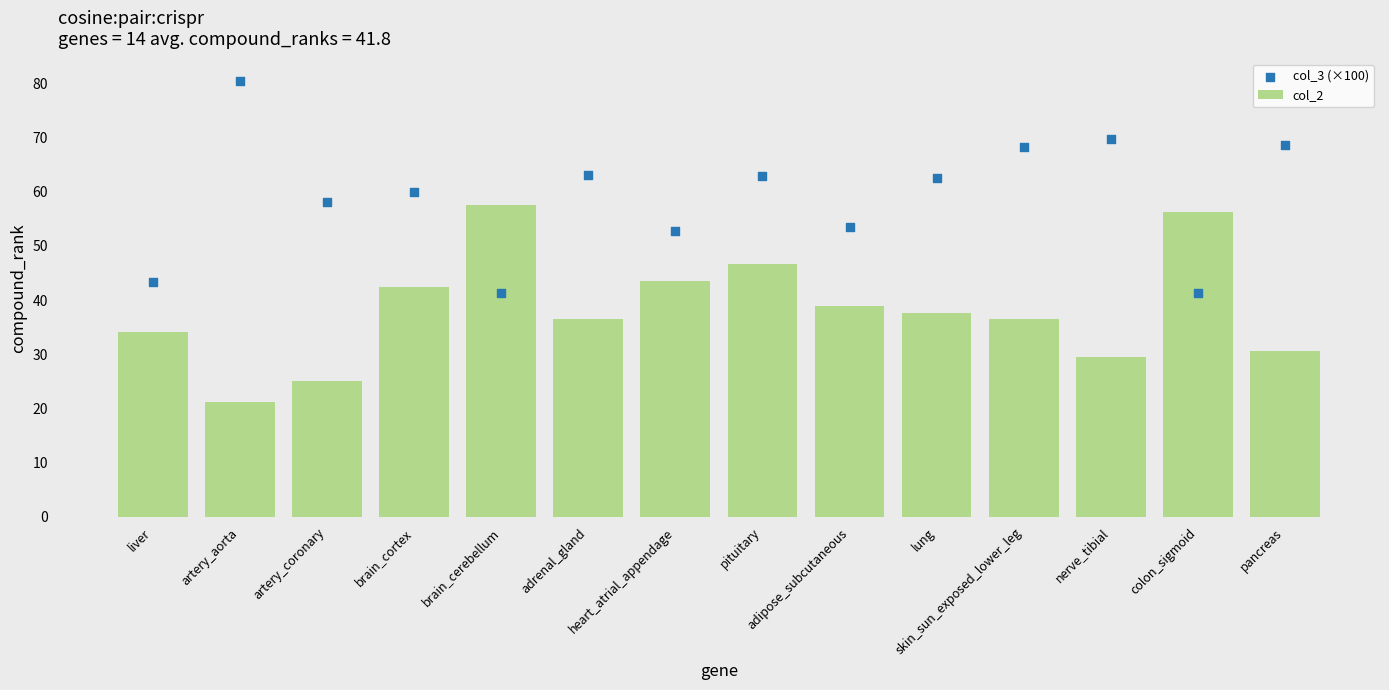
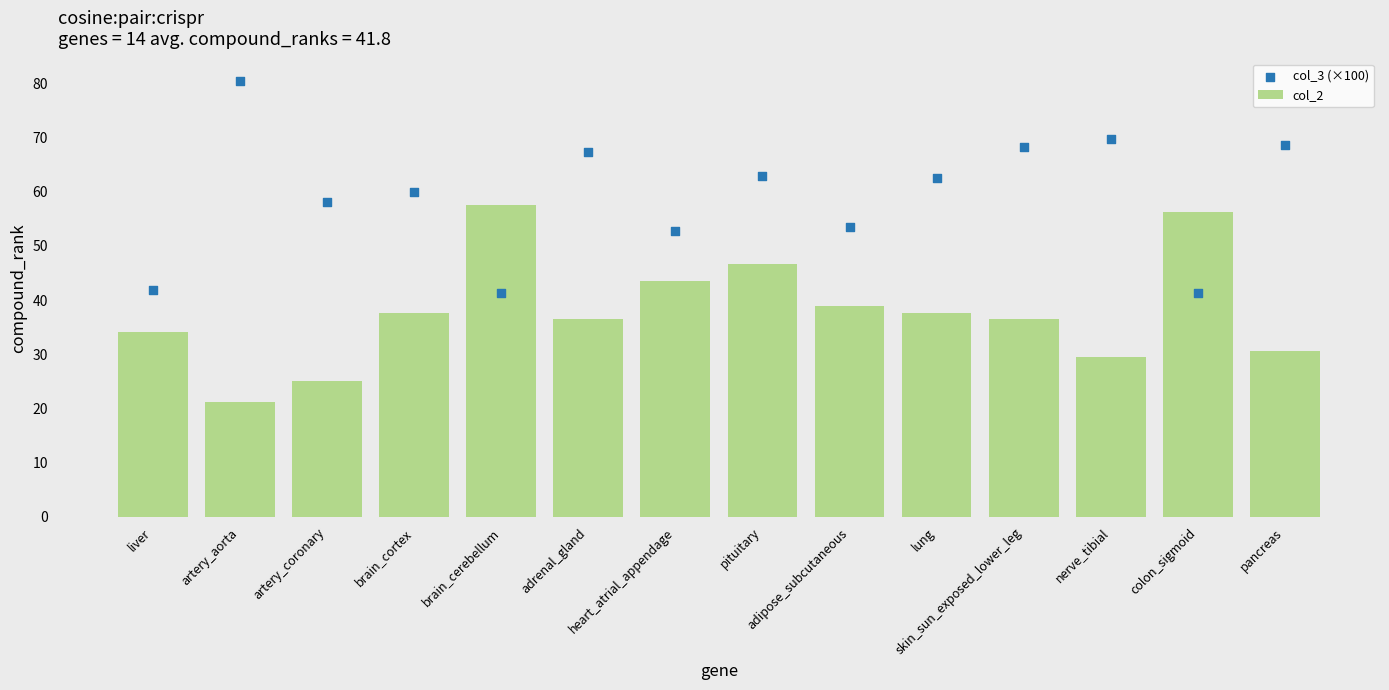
  {
    "col_3 (×100)": {
-     "liver": 43,
-     "adrenal_gland": 63
+     "liver": 42,
+     "adrenal_gland": 67
    },
    "col_2": {
      "liver": 34,
      "artery_aorta": 21,
      "artery_coronary": 25,
-     "brain_cortex": 42,
+     "brain_cortex": 38,
      "brain_cerebellum": 57,
      "adrenal_gland": 37,
      "heart_atrial_appendage": 44,
      "pituitary": 47,
      "adipose_subcutaneous": 39,
      "lung": 38,
      "skin_sun_exposed_lower_leg": 37,
      "nerve_tibial": 29,
      "colon_sigmoid": 56,
      "pancreas": 31
    }
  }
